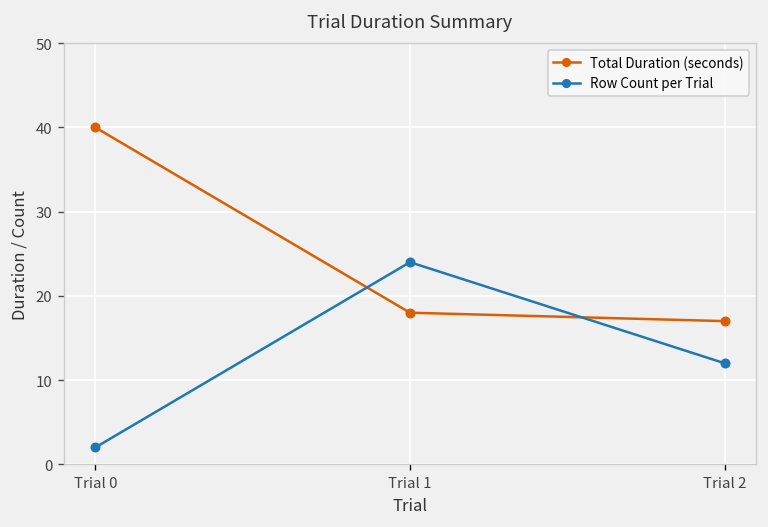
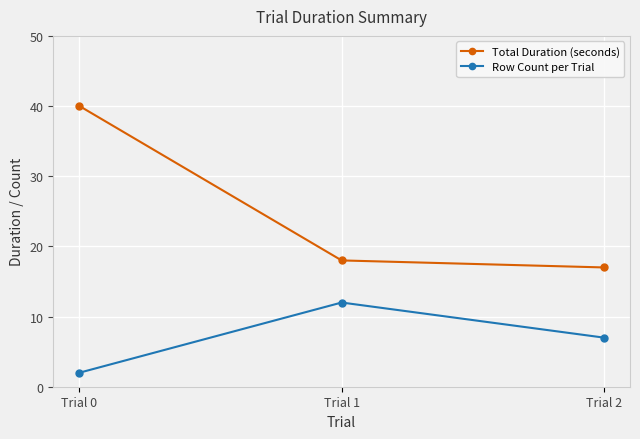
  {
    "Total Duration (seconds)": {
      "Trial 0": 40,
      "Trial 1": 18,
      "Trial 2": 17
    },
    "Row Count per Trial": {
      "Trial 0": 2,
-     "Trial 1": 24,
-     "Trial 2": 12
+     "Trial 1": 12,
+     "Trial 2": 7
    }
  }
